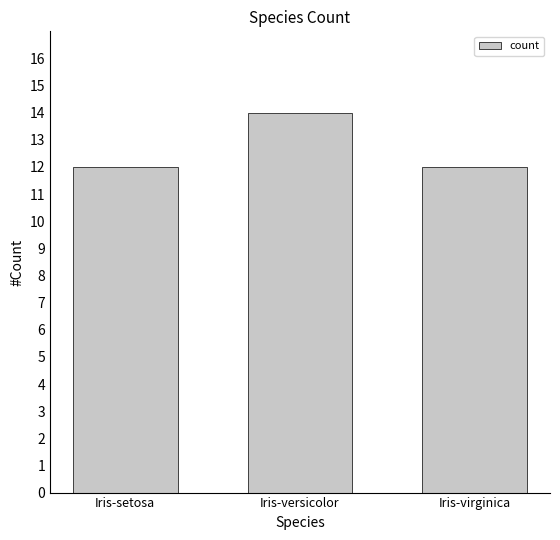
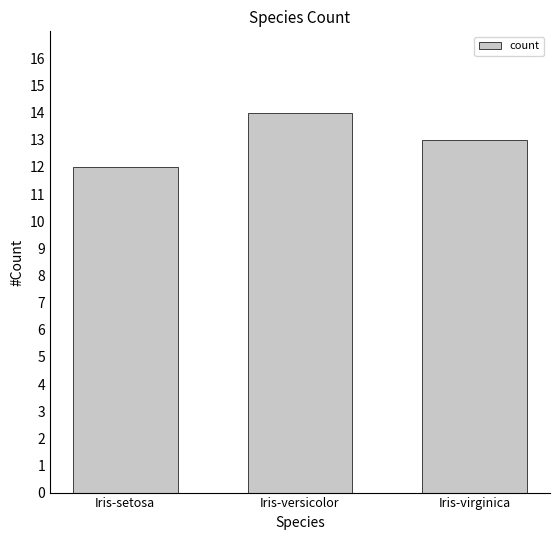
  {
    "Iris-setosa": 12,
    "Iris-versicolor": 14,
-   "Iris-virginica": 12
+   "Iris-virginica": 13
  }
